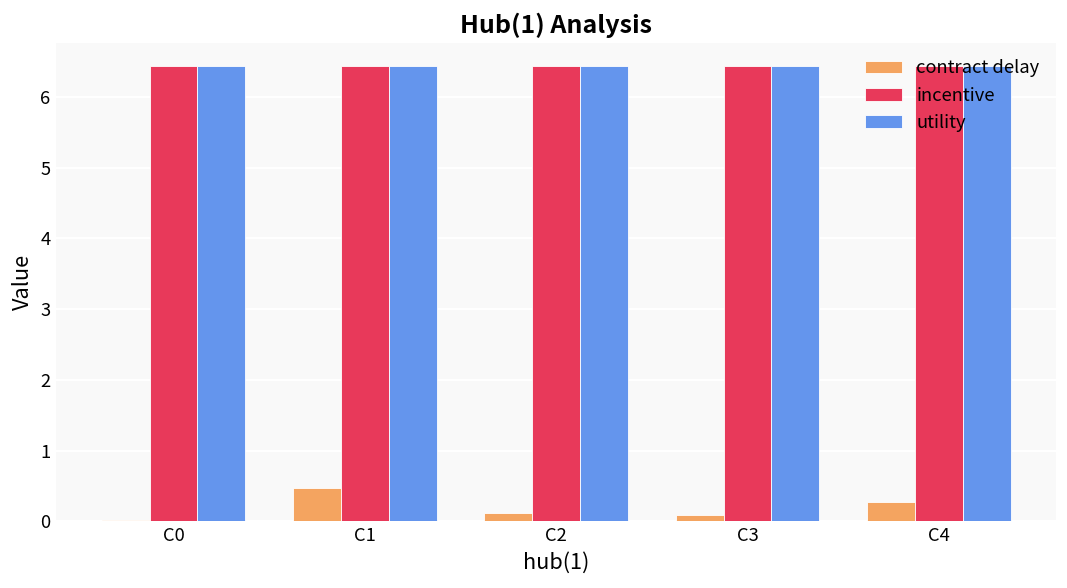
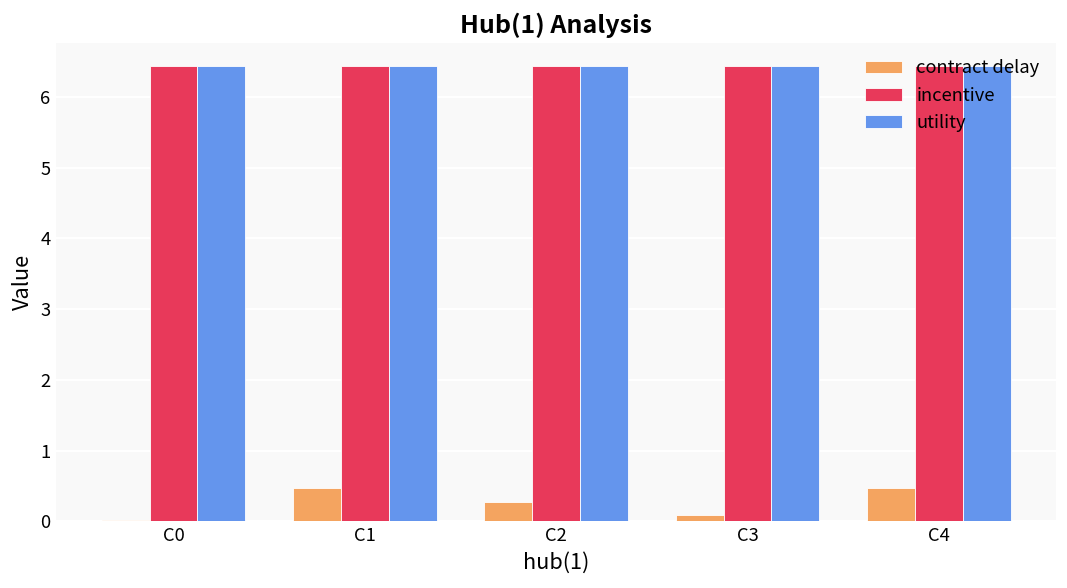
  {
    "contract delay": {
      "C1": 0.5,
-     "C2": 0.1,
+     "C2": 0.3,
      "C3": 0.1,
-     "C4": 0.3
+     "C4": 0.5
    },
    "incentive": {
      "C0": 6.4,
      "C1": 6.4,
      "C2": 6.4,
      "C3": 6.4,
      "C4": 6.4
    },
    "utility": {
      "C0": 6.4,
      "C1": 6.4,
      "C2": 6.4,
      "C3": 6.4,
      "C4": 6.4
    }
  }
